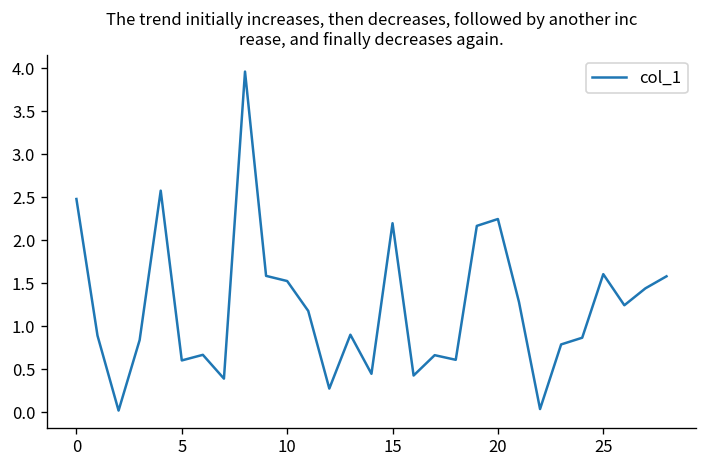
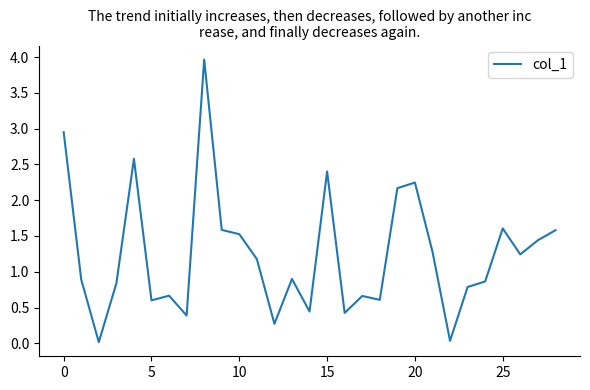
  {
-   "0": 2.5,
+   "0": 3.0,
    "5": 0.6,
    "10": 1.5,
-   "15": 2.2,
+   "15": 2.4,
    "20": 2.2,
    "25": 1.6
  }
